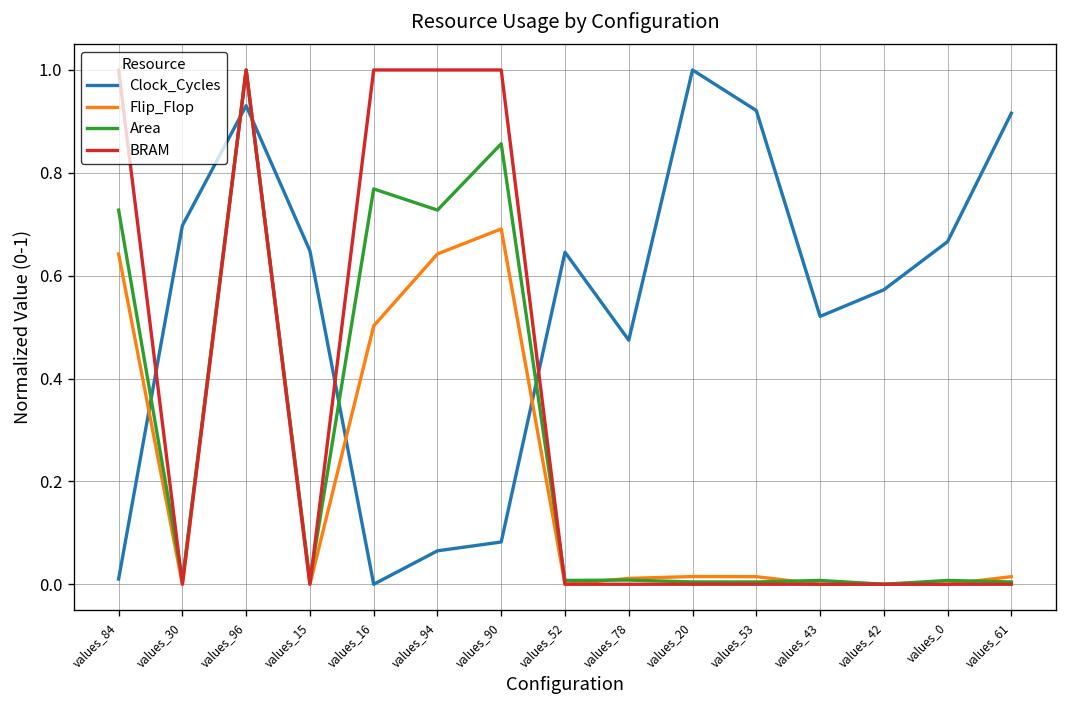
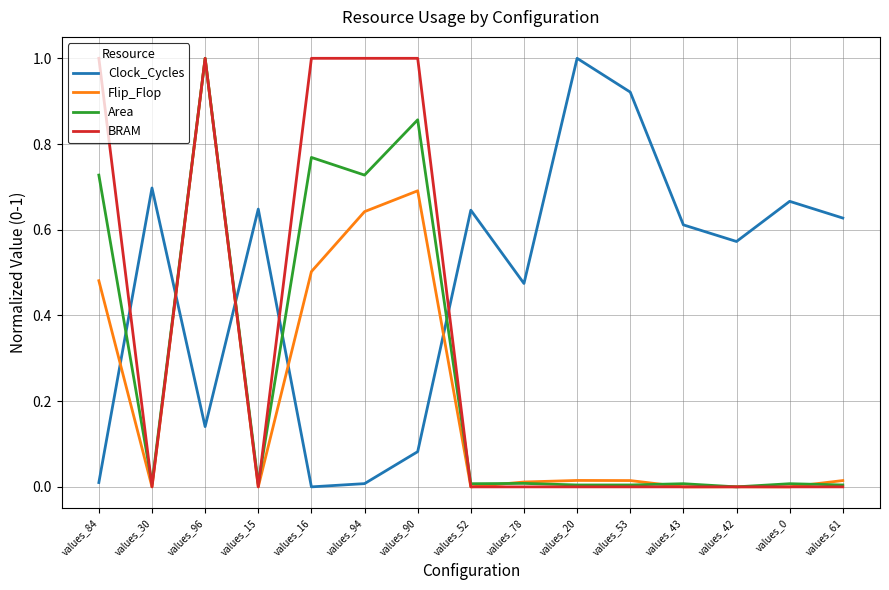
  {
    "Clock_Cycles": {
      "values_84": 0.01,
      "values_30": 0.70,
-     "values_96": 0.93,
+     "values_96": 0.14,
      "values_15": 0.65,
      "values_16": 0.00,
-     "values_94": 0.06,
+     "values_94": 0.01,
      "values_90": 0.08,
      "values_52": 0.65,
      "values_78": 0.47,
      "values_20": 1.00,
      "values_53": 0.92,
-     "values_43": 0.52,
+     "values_43": 0.61,
      "values_42": 0.57,
      "values_0": 0.67,
-     "values_61": 0.92
+     "values_61": 0.63
    },
    "Flip_Flop": {
-     "values_84": 0.64,
+     "values_84": 0.48,
      "values_16": 0.50,
      "values_94": 0.64,
      "values_90": 0.69,
      "values_20": 0.02,
      "values_53": 0.01,
      "values_61": 0.01
    },
    "Area": {
      "values_84": 0.73,
      "values_30": 0.01,
      "values_15": 0.01,
      "values_16": 0.77,
      "values_94": 0.73,
      "values_90": 0.86,
      "values_52": 0.01,
      "values_43": 0.01,
      "values_0": 0.01
    },
    "BRAM": {
      "values_16": 1.00,
      "values_94": 1.00,
      "values_90": 1.00,
      "values_78": 0.00
    }
  }
